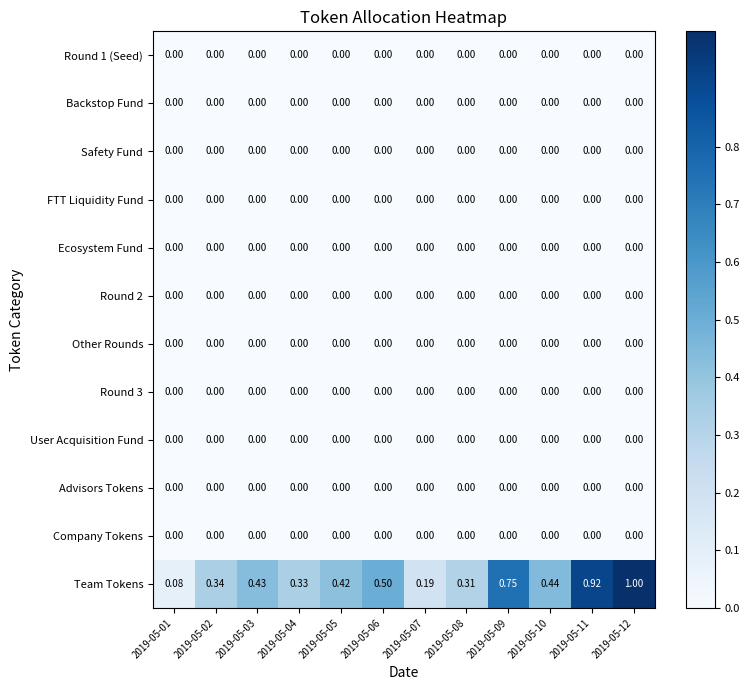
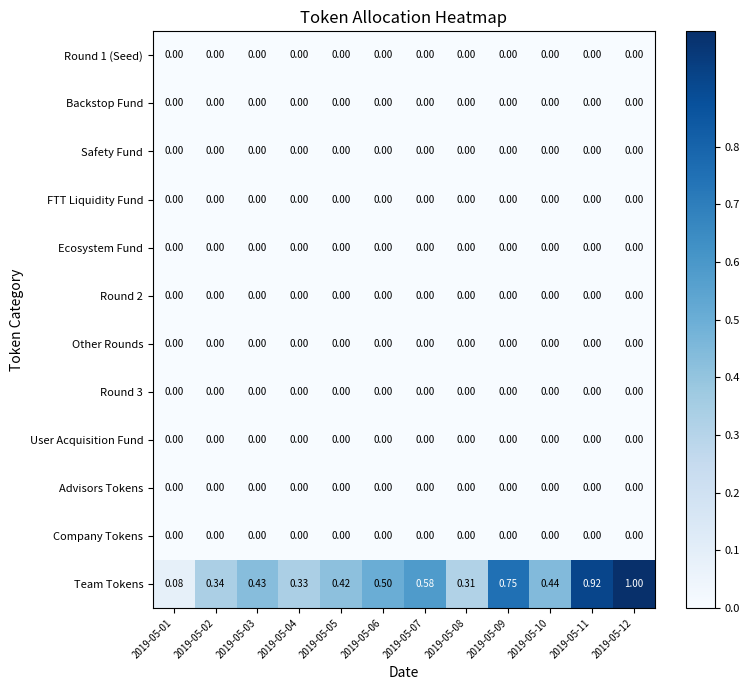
  {
    "Round 1 (Seed)": {
      "2019-05-01": 0.00,
      "2019-05-02": 0.00,
      "2019-05-03": 0.00,
      "2019-05-04": 0.00,
      "2019-05-05": 0.00,
      "2019-05-06": 0.00,
      "2019-05-07": 0.00,
      "2019-05-08": 0.00,
      "2019-05-09": 0.00,
      "2019-05-10": 0.00,
      "2019-05-11": 0.00,
      "2019-05-12": 0.00
    },
    "Backstop Fund": {
      "2019-05-01": 0.00,
      "2019-05-02": 0.00,
      "2019-05-03": 0.00,
      "2019-05-04": 0.00,
      "2019-05-05": 0.00,
      "2019-05-06": 0.00,
      "2019-05-07": 0.00,
      "2019-05-08": 0.00,
      "2019-05-09": 0.00,
      "2019-05-10": 0.00,
      "2019-05-11": 0.00,
      "2019-05-12": 0.00
    },
    "Safety Fund": {
      "2019-05-01": 0.00,
      "2019-05-02": 0.00,
      "2019-05-03": 0.00,
      "2019-05-04": 0.00,
      "2019-05-05": 0.00,
      "2019-05-06": 0.00,
      "2019-05-07": 0.00,
      "2019-05-08": 0.00,
      "2019-05-09": 0.00,
      "2019-05-10": 0.00,
      "2019-05-11": 0.00,
      "2019-05-12": 0.00
    },
    "FTT Liquidity Fund": {
      "2019-05-01": 0.00,
      "2019-05-02": 0.00,
      "2019-05-03": 0.00,
      "2019-05-04": 0.00,
      "2019-05-05": 0.00,
      "2019-05-06": 0.00,
      "2019-05-07": 0.00,
      "2019-05-08": 0.00,
      "2019-05-09": 0.00,
      "2019-05-10": 0.00,
      "2019-05-11": 0.00,
      "2019-05-12": 0.00
    },
    "Ecosystem Fund": {
      "2019-05-01": 0.00,
      "2019-05-02": 0.00,
      "2019-05-03": 0.00,
      "2019-05-04": 0.00,
      "2019-05-05": 0.00,
      "2019-05-06": 0.00,
      "2019-05-07": 0.00,
      "2019-05-08": 0.00,
      "2019-05-09": 0.00,
      "2019-05-10": 0.00,
      "2019-05-11": 0.00,
      "2019-05-12": 0.00
    },
    "Round 2": {
      "2019-05-01": 0.00,
      "2019-05-02": 0.00,
      "2019-05-03": 0.00,
      "2019-05-04": 0.00,
      "2019-05-05": 0.00,
      "2019-05-06": 0.00,
      "2019-05-07": 0.00,
      "2019-05-08": 0.00,
      "2019-05-09": 0.00,
      "2019-05-10": 0.00,
      "2019-05-11": 0.00,
      "2019-05-12": 0.00
    },
    "Other Rounds": {
      "2019-05-01": 0.00,
      "2019-05-02": 0.00,
      "2019-05-03": 0.00,
      "2019-05-04": 0.00,
      "2019-05-05": 0.00,
      "2019-05-06": 0.00,
      "2019-05-07": 0.00,
      "2019-05-08": 0.00,
      "2019-05-09": 0.00,
      "2019-05-10": 0.00,
      "2019-05-11": 0.00,
      "2019-05-12": 0.00
    },
    "Round 3": {
      "2019-05-01": 0.00,
      "2019-05-02": 0.00,
      "2019-05-03": 0.00,
      "2019-05-04": 0.00,
      "2019-05-05": 0.00,
      "2019-05-06": 0.00,
      "2019-05-07": 0.00,
      "2019-05-08": 0.00,
      "2019-05-09": 0.00,
      "2019-05-10": 0.00,
      "2019-05-11": 0.00,
      "2019-05-12": 0.00
    },
    "User Acquisition Fund": {
      "2019-05-01": 0.00,
      "2019-05-02": 0.00,
      "2019-05-03": 0.00,
      "2019-05-04": 0.00,
      "2019-05-05": 0.00,
      "2019-05-06": 0.00,
      "2019-05-07": 0.00,
      "2019-05-08": 0.00,
      "2019-05-09": 0.00,
      "2019-05-10": 0.00,
      "2019-05-11": 0.00,
      "2019-05-12": 0.00
    },
    "Advisors Tokens": {
      "2019-05-01": 0.00,
      "2019-05-02": 0.00,
      "2019-05-03": 0.00,
      "2019-05-04": 0.00,
      "2019-05-05": 0.00,
      "2019-05-06": 0.00,
      "2019-05-07": 0.00,
      "2019-05-08": 0.00,
      "2019-05-09": 0.00,
      "2019-05-10": 0.00,
      "2019-05-11": 0.00,
      "2019-05-12": 0.00
    },
    "Company Tokens": {
      "2019-05-01": 0.00,
      "2019-05-02": 0.00,
      "2019-05-03": 0.00,
      "2019-05-04": 0.00,
      "2019-05-05": 0.00,
      "2019-05-06": 0.00,
      "2019-05-07": 0.00,
      "2019-05-08": 0.00,
      "2019-05-09": 0.00,
      "2019-05-10": 0.00,
      "2019-05-11": 0.00,
      "2019-05-12": 0.00
    },
    "Team Tokens": {
      "2019-05-01": 0.08,
      "2019-05-02": 0.34,
      "2019-05-03": 0.43,
      "2019-05-04": 0.33,
      "2019-05-05": 0.42,
      "2019-05-06": 0.50,
-     "2019-05-07": 0.19,
+     "2019-05-07": 0.58,
      "2019-05-08": 0.31,
      "2019-05-09": 0.75,
      "2019-05-10": 0.44,
      "2019-05-11": 0.92,
      "2019-05-12": 1.00
    }
  }
